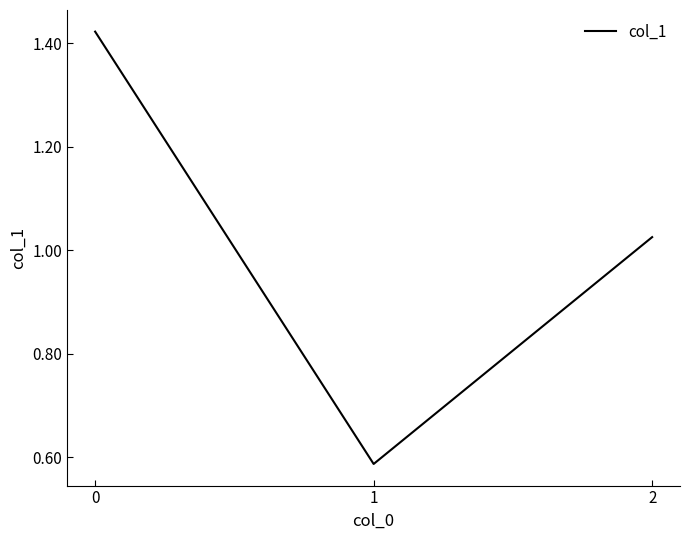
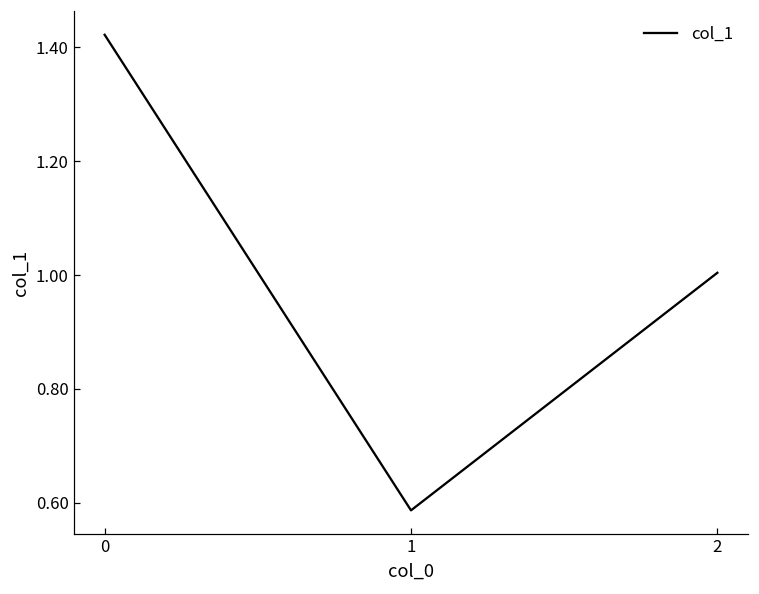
  {
    "0": 1.42,
    "1": 0.59,
-   "2": 1.03
+   "2": 1.00
  }
